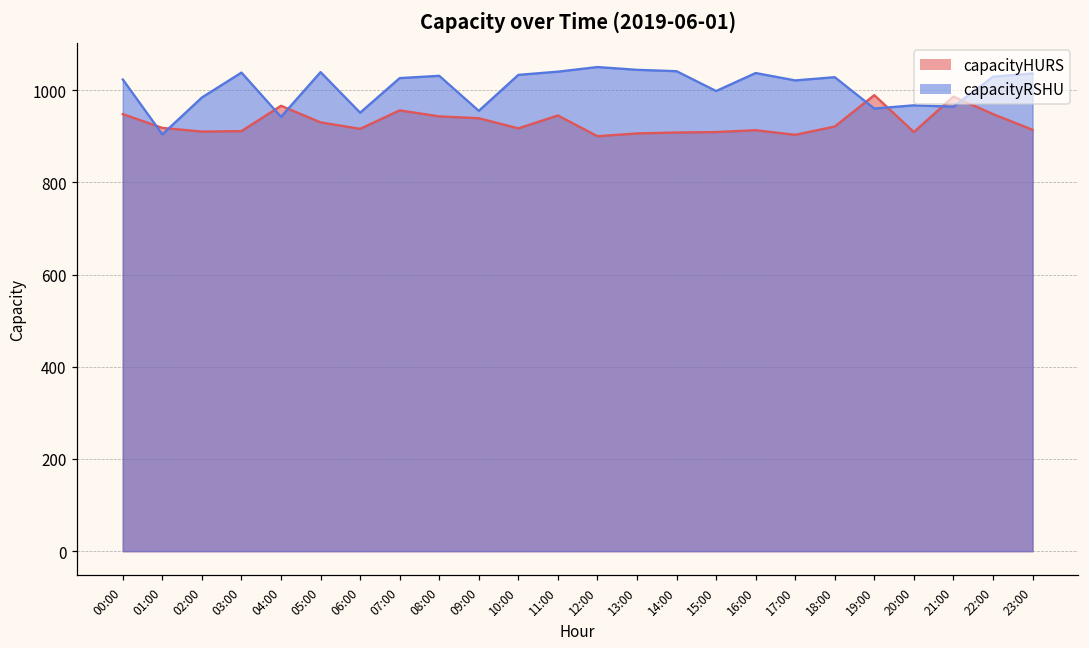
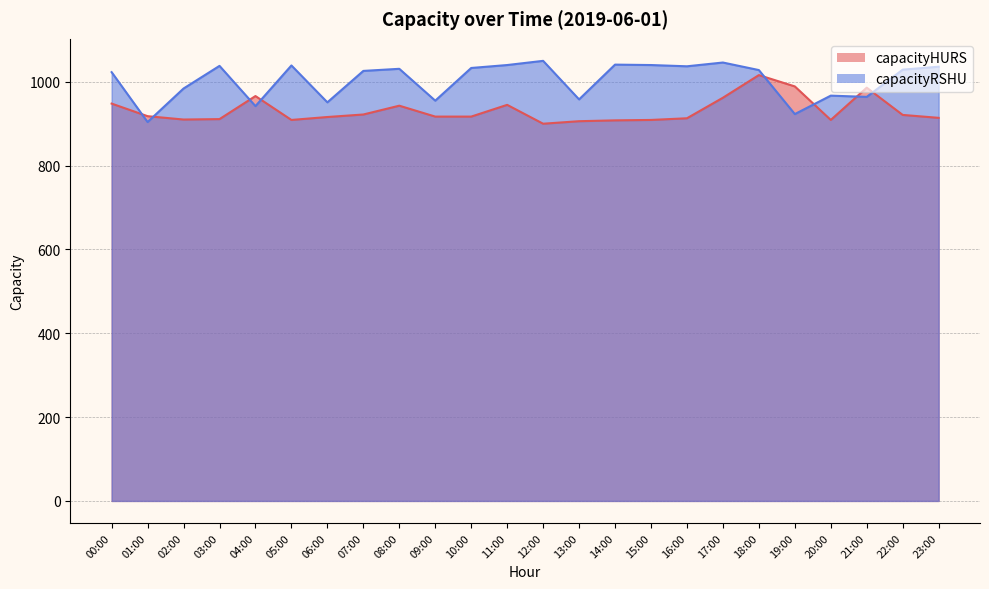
  {
    "capacityHURS": {
      "00:00": 950,
      "01:00": 920,
      "02:00": 910,
      "03:00": 910,
      "04:00": 970,
-     "05:00": 930,
+     "05:00": 910,
      "06:00": 920,
-     "07:00": 960,
+     "07:00": 920,
      "08:00": 940,
-     "09:00": 940,
+     "09:00": 920,
      "10:00": 920,
      "11:00": 950,
      "12:00": 900,
      "13:00": 910,
      "14:00": 910,
      "15:00": 910,
      "16:00": 910,
-     "17:00": 900,
-     "18:00": 920,
+     "17:00": 960,
+     "18:00": 1020,
      "19:00": 990,
      "20:00": 910,
-     "22:00": 950,
+     "22:00": 920,
      "23:00": 910
    },
    "capacityRSHU": {
      "00:00": 1020,
      "01:00": 900,
      "02:00": 980,
      "03:00": 1040,
      "04:00": 940,
      "05:00": 1040,
      "06:00": 950,
      "07:00": 1030,
      "08:00": 1030,
      "09:00": 960,
      "10:00": 1030,
      "11:00": 1040,
      "12:00": 1050,
-     "13:00": 1040,
+     "13:00": 960,
      "14:00": 1040,
-     "15:00": 1000,
+     "15:00": 1040,
      "16:00": 1040,
-     "17:00": 1020,
+     "17:00": 1050,
      "18:00": 1030,
-     "19:00": 960,
+     "19:00": 920,
      "20:00": 970,
      "21:00": 960
    }
  }
